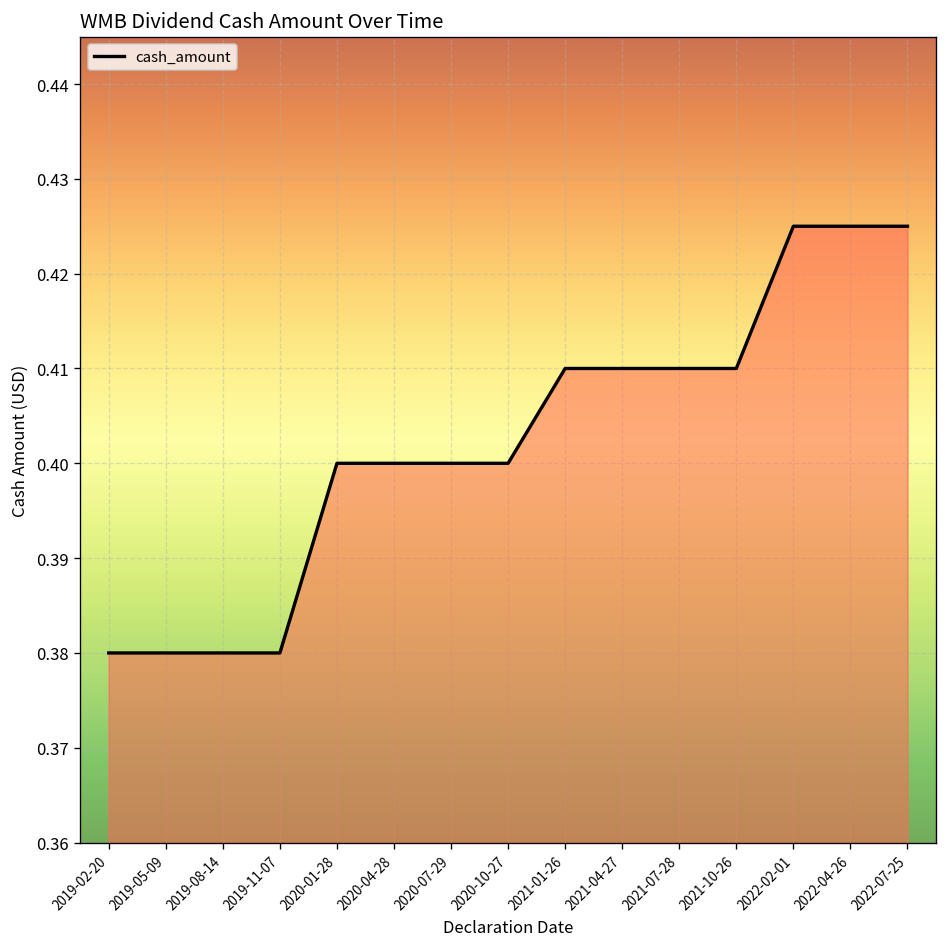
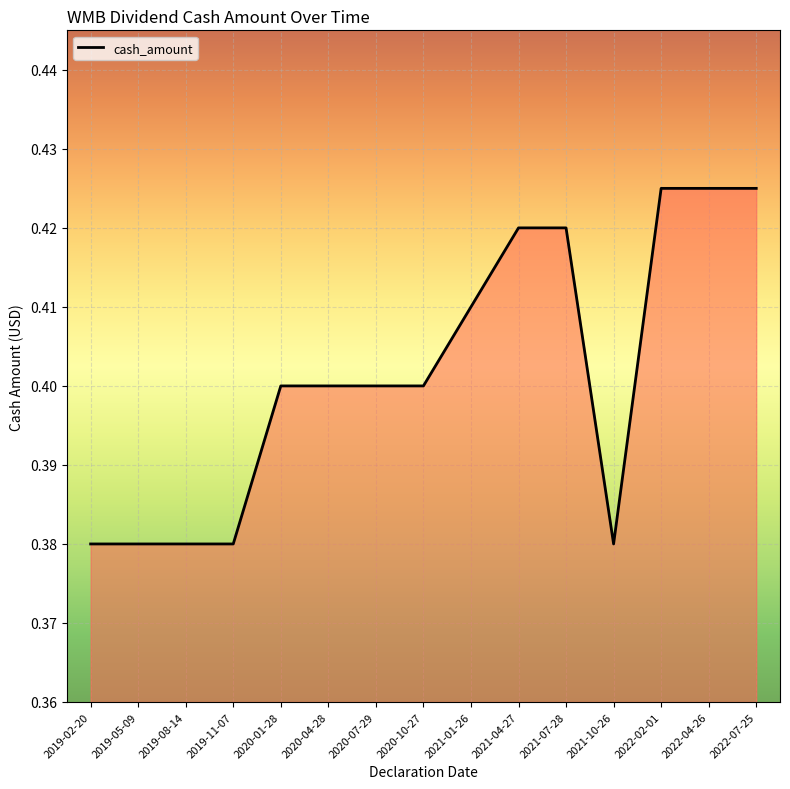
  {
    "2019-02-20": 0.38,
    "2019-05-09": 0.38,
    "2019-08-14": 0.38,
    "2019-11-07": 0.38,
    "2020-01-28": 0.40,
    "2020-04-28": 0.40,
    "2020-07-29": 0.40,
    "2020-10-27": 0.40,
    "2021-01-26": 0.41,
-   "2021-04-27": 0.41,
-   "2021-07-28": 0.41,
-   "2021-10-26": 0.41,
+   "2021-04-27": 0.42,
+   "2021-07-28": 0.42,
+   "2021-10-26": 0.38,
    "2022-02-01": 0.425,
    "2022-04-26": 0.425,
    "2022-07-25": 0.425
  }
